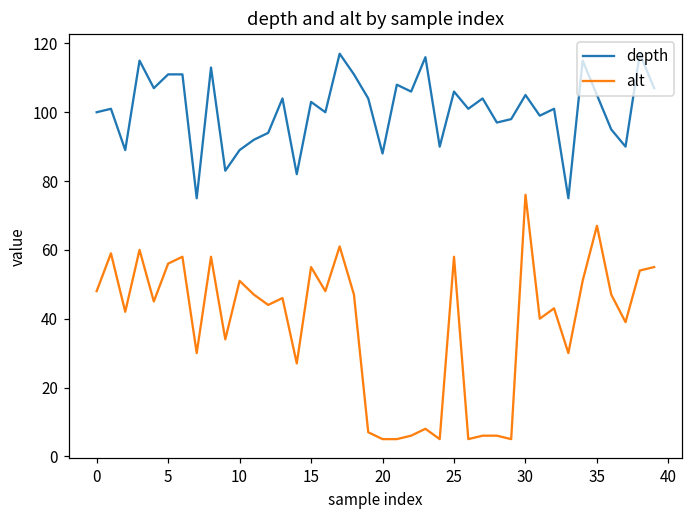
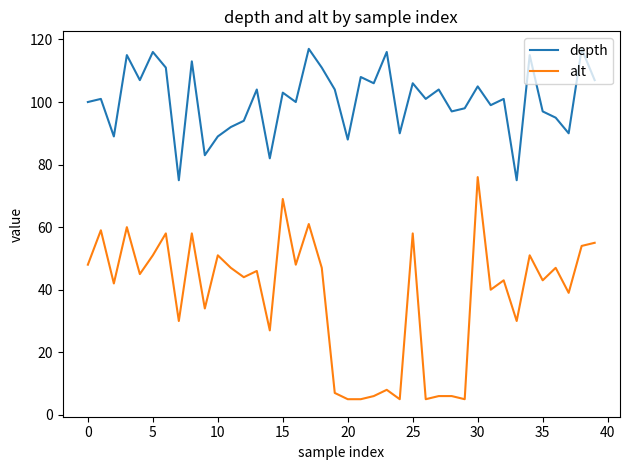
  {
    "depth": {
      "0": 100,
-     "5": 111,
+     "5": 116,
      "10": 89,
      "15": 103,
      "20": 88,
      "25": 106,
      "30": 105,
-     "35": 105
+     "35": 97
    },
    "alt": {
      "0": 48,
-     "5": 56,
+     "5": 51,
      "10": 51,
-     "15": 55,
+     "15": 69,
      "20": 5,
      "25": 58,
      "30": 76,
-     "35": 67
+     "35": 43
    }
  }
